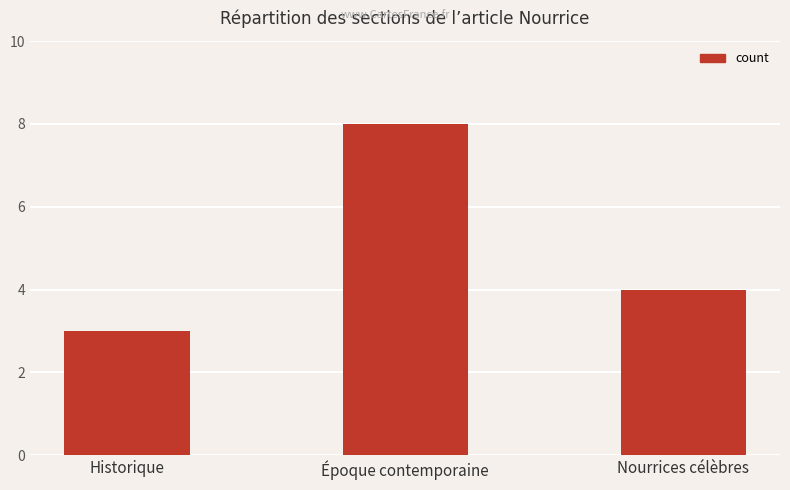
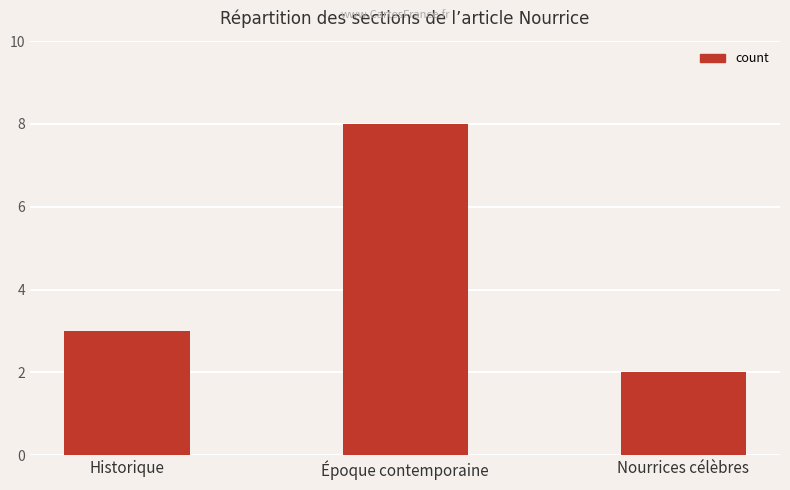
  {
    "Historique": 3,
    "Époque contemporaine": 8,
-   "Nourrices célèbres": 4
+   "Nourrices célèbres": 2
  }
